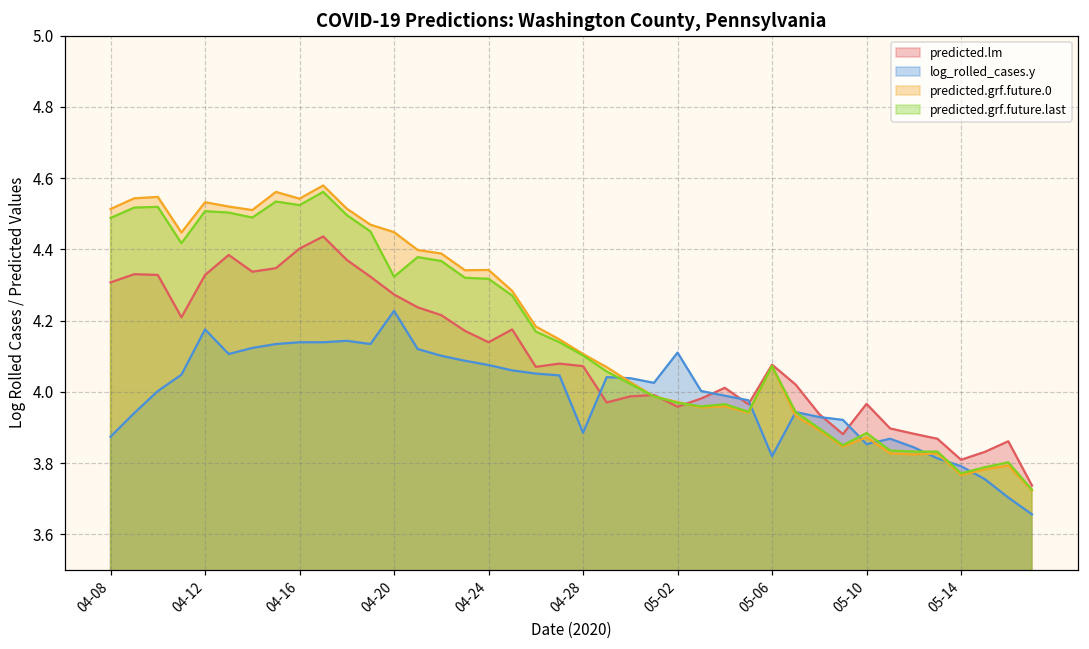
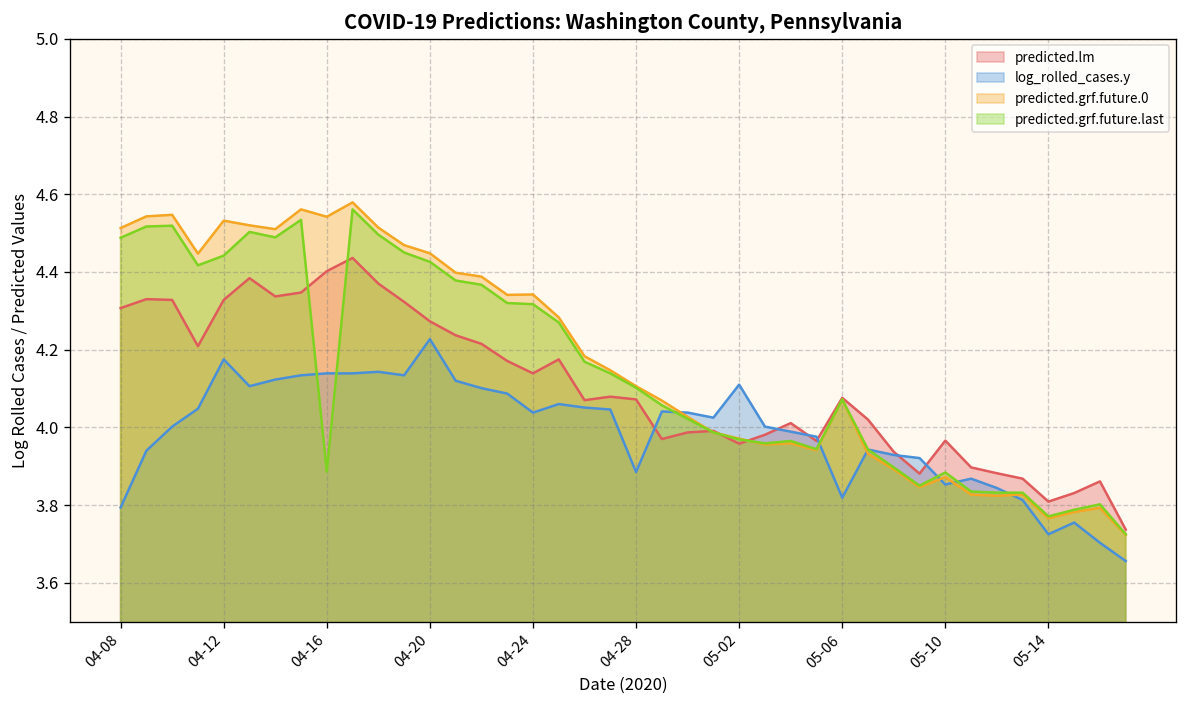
  {
    "log_rolled_cases.y": {
-     "04-08": 3.87,
+     "04-08": 3.79,
      "04-12": 4.18,
      "04-16": 4.14,
      "04-20": 4.23,
-     "04-24": 4.08,
+     "04-24": 4.04,
      "04-28": 3.89,
      "05-02": 4.11,
      "05-06": 3.82,
      "05-10": 3.85,
-     "05-14": 3.79
+     "05-14": 3.73
    },
    "predicted.grf.future.last": {
      "04-08": 4.49,
-     "04-12": 4.51,
-     "04-16": 4.52,
-     "04-20": 4.32,
+     "04-12": 4.44,
+     "04-16": 3.89,
+     "04-20": 4.43,
      "04-24": 4.32,
      "05-10": 3.88
    }
  }
